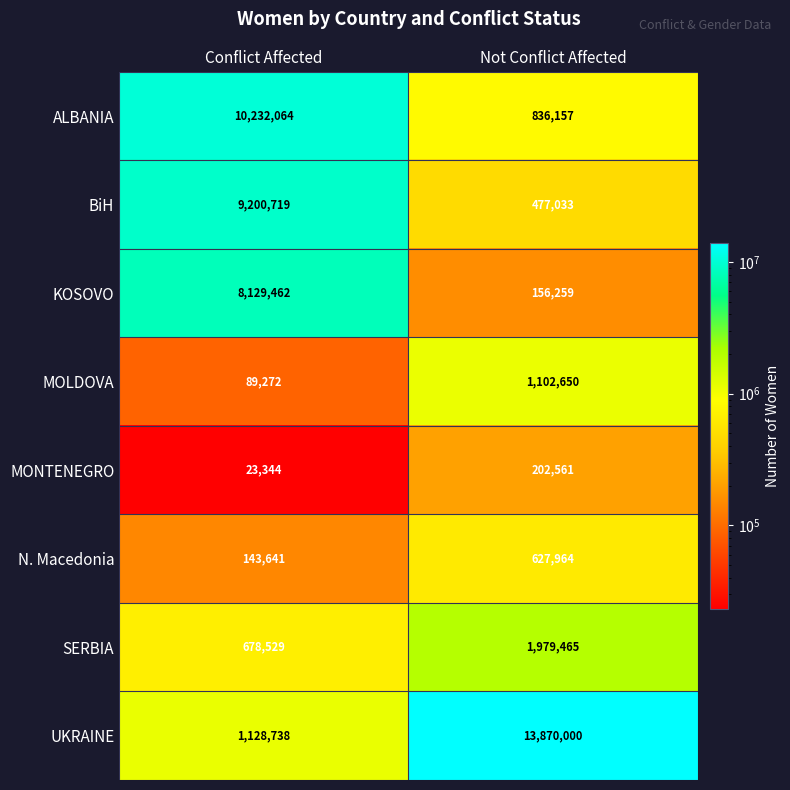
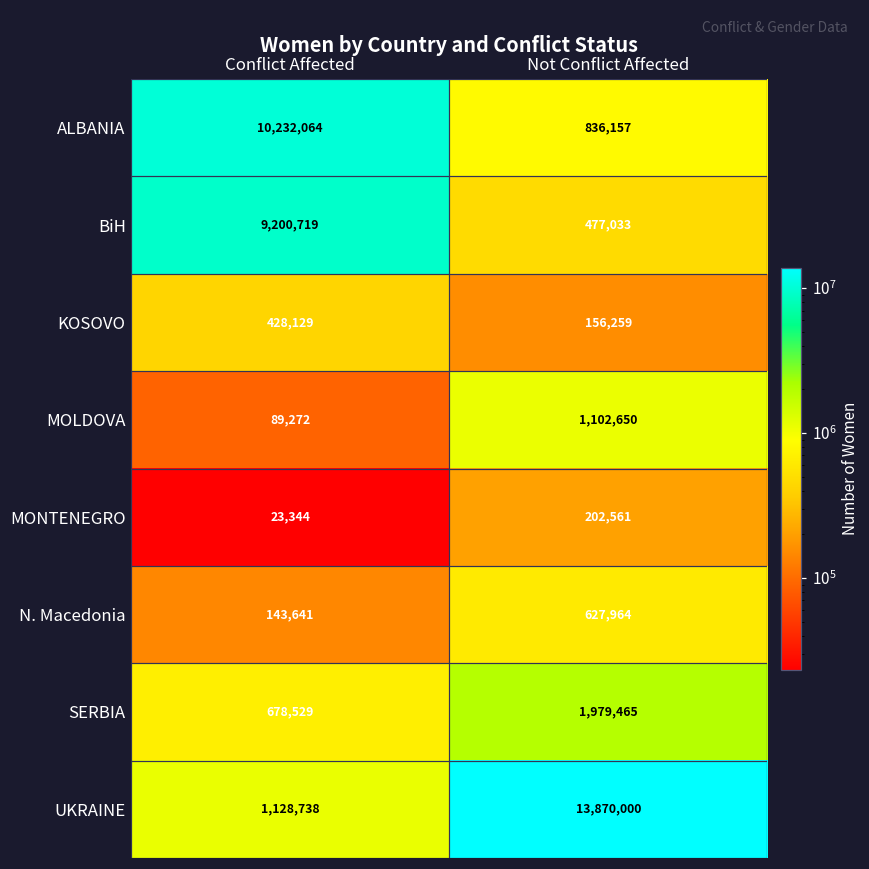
  {
    "ALBANIA": {
      "Conflict Affected": "10,232,064",
      "Not Conflict Affected": "836,157"
    },
    "BiH": {
      "Conflict Affected": "9,200,719",
      "Not Conflict Affected": "477,033"
    },
    "KOSOVO": {
-     "Conflict Affected": "8,129,462",
+     "Conflict Affected": "428,129",
      "Not Conflict Affected": "156,259"
    },
    "MOLDOVA": {
      "Conflict Affected": "89,272",
      "Not Conflict Affected": "1,102,650"
    },
    "MONTENEGRO": {
      "Conflict Affected": "23,344",
      "Not Conflict Affected": "202,561"
    },
    "N. Macedonia": {
      "Conflict Affected": "143,641",
      "Not Conflict Affected": "627,964"
    },
    "SERBIA": {
      "Conflict Affected": "678,529",
      "Not Conflict Affected": "1,979,465"
    },
    "UKRAINE": {
      "Conflict Affected": "1,128,738",
      "Not Conflict Affected": "13,870,000"
    }
  }
